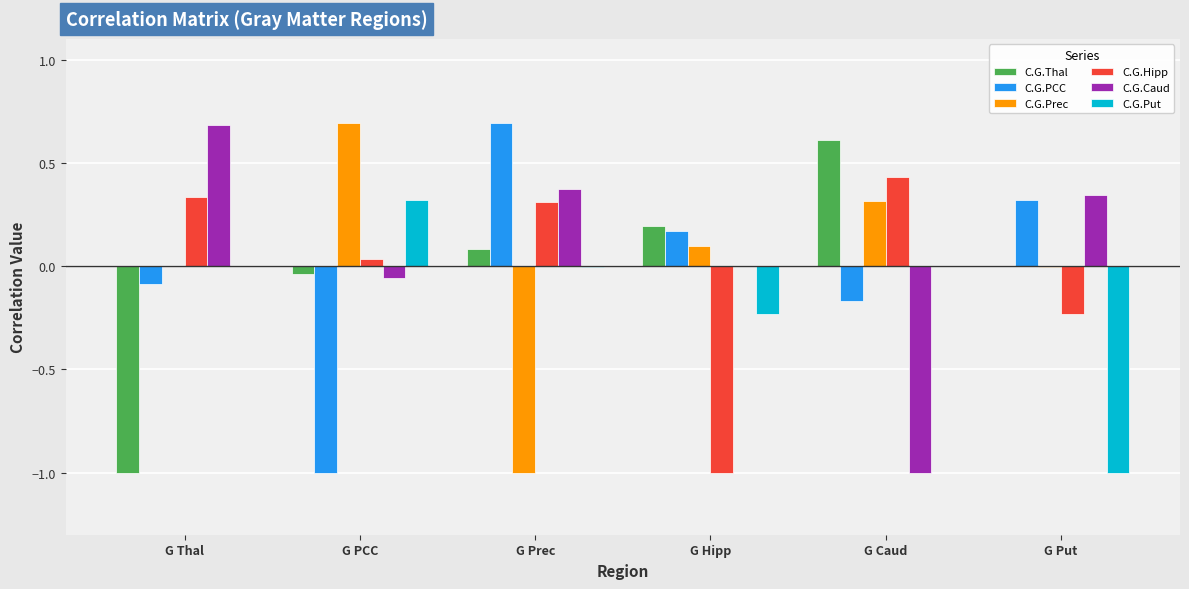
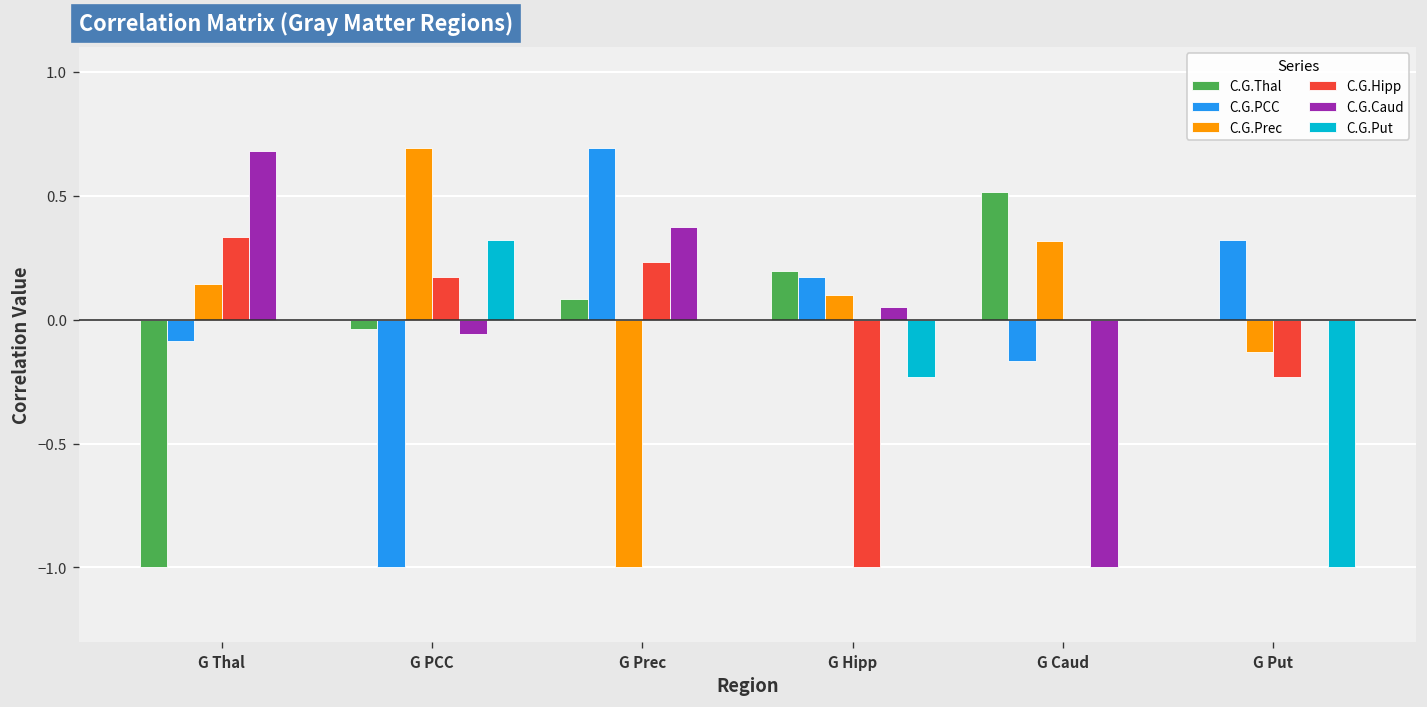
  {
    "C.G.Thal": {
      "G Thal": -1.00,
      "G PCC": -0.04,
      "G Prec": 0.08,
      "G Hipp": 0.19,
-     "G Caud": 0.61
+     "G Caud": 0.51
    },
    "C.G.Prec": {
-     "G Thal": 0.00,
+     "G Thal": 0.14,
      "G PCC": 0.69,
      "G Prec": -1.00,
      "G Hipp": 0.10,
      "G Caud": 0.32,
-     "G Put": 0.00
+     "G Put": -0.13
    },
    "C.G.Hipp": {
      "G Thal": 0.33,
-     "G PCC": 0.03,
-     "G Prec": 0.31,
+     "G PCC": 0.17,
+     "G Prec": 0.23,
      "G Hipp": -1.00,
-     "G Caud": 0.43,
+     "G Caud": 0.00,
      "G Put": -0.23
    },
    "C.G.Caud": {
      "G Thal": 0.68,
      "G PCC": -0.06,
      "G Prec": 0.37,
-     "G Hipp": 0.00,
+     "G Hipp": 0.05,
      "G Caud": -1.00,
-     "G Put": 0.34
+     "G Put": 0.00
    }
  }
